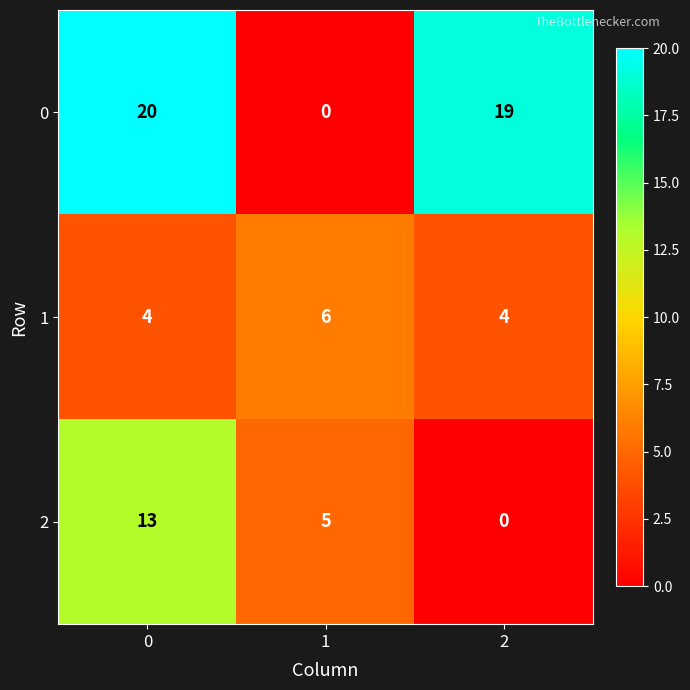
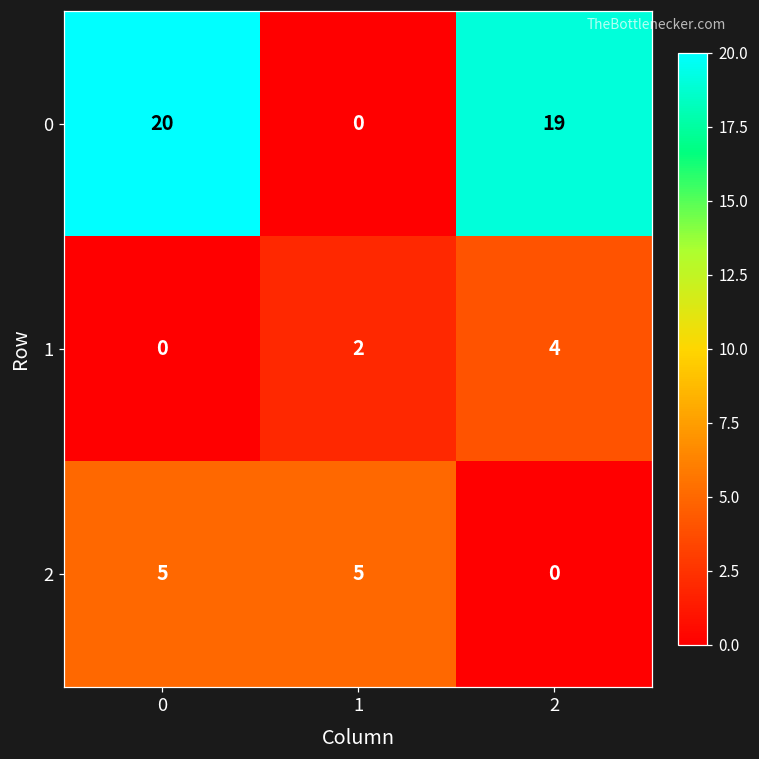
  {
    "0": {
      "0": 20,
      "1": 0,
      "2": 19
    },
    "1": {
-     "0": 4,
-     "1": 6,
+     "0": 0,
+     "1": 2,
      "2": 4
    },
    "2": {
-     "0": 13,
+     "0": 5,
      "1": 5,
      "2": 0
    }
  }
